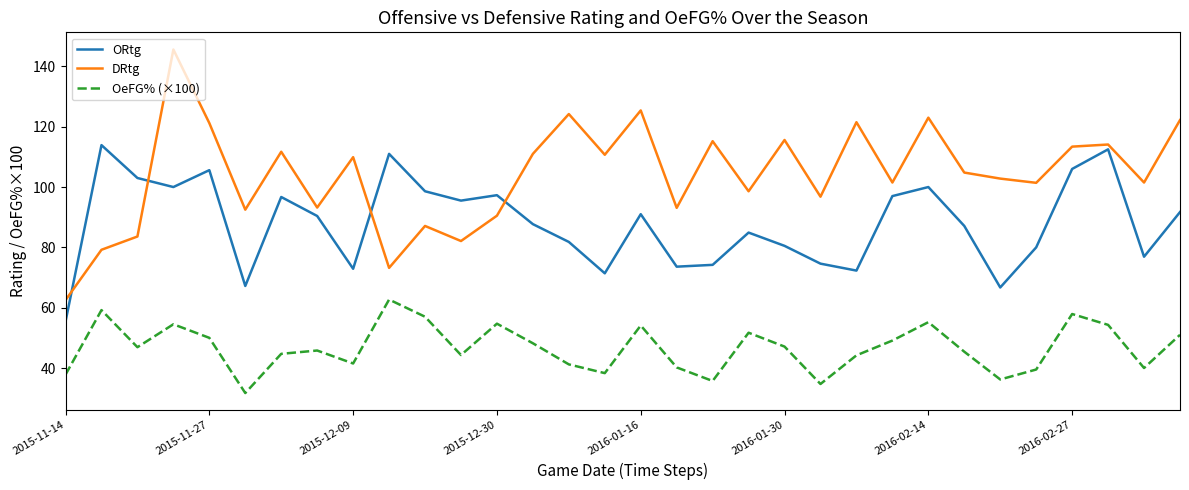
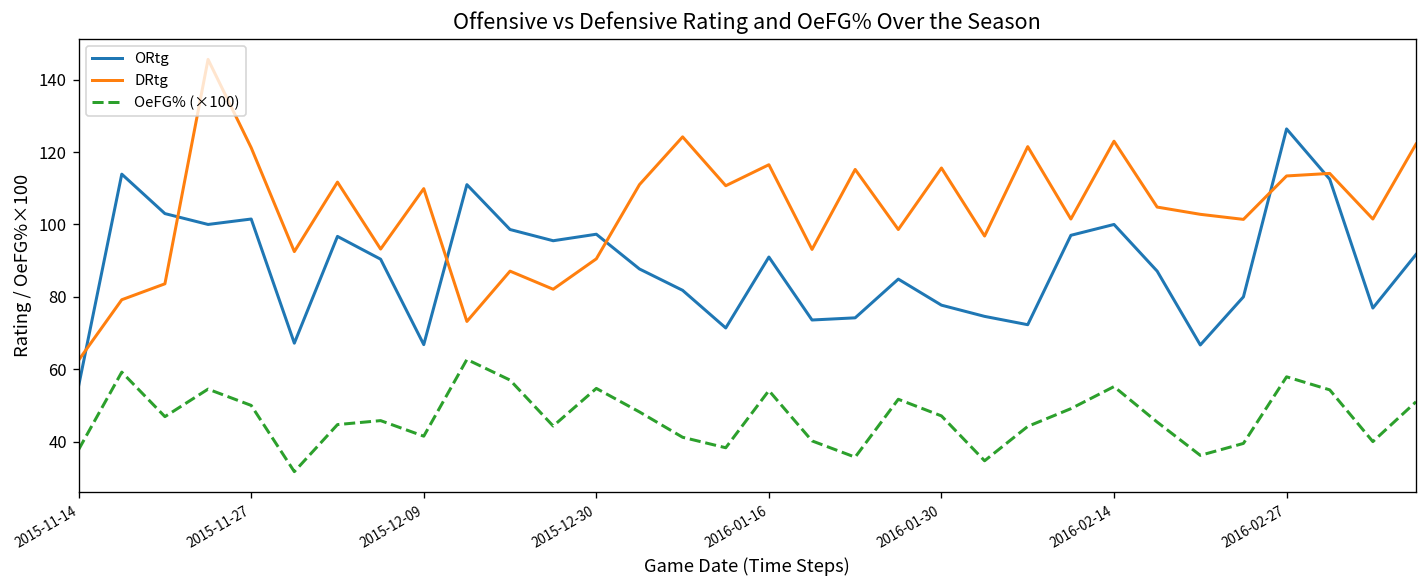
  {
    "ORtg": {
      "2015-11-14": 55,
-     "2015-11-27": 106,
-     "2015-12-09": 73,
+     "2015-11-27": 102,
+     "2015-12-09": 67,
      "2015-12-30": 97,
      "2016-01-16": 91,
-     "2016-01-30": 81,
+     "2016-01-30": 78,
      "2016-02-14": 100,
-     "2016-02-27": 106
+     "2016-02-27": 126
    },
    "DRtg": {
      "2015-11-14": 63,
      "2015-11-27": 121,
      "2015-12-09": 110,
      "2015-12-30": 91,
-     "2016-01-16": 125,
+     "2016-01-16": 117,
      "2016-01-30": 116,
      "2016-02-14": 123,
      "2016-02-27": 113
    },
    "OeFG% (×100)": {
      "2015-11-14": 38,
      "2015-11-27": 50,
      "2015-12-09": 42,
      "2015-12-30": 55,
      "2016-01-16": 54,
      "2016-01-30": 47,
      "2016-02-14": 55,
      "2016-02-27": 58
    }
  }
